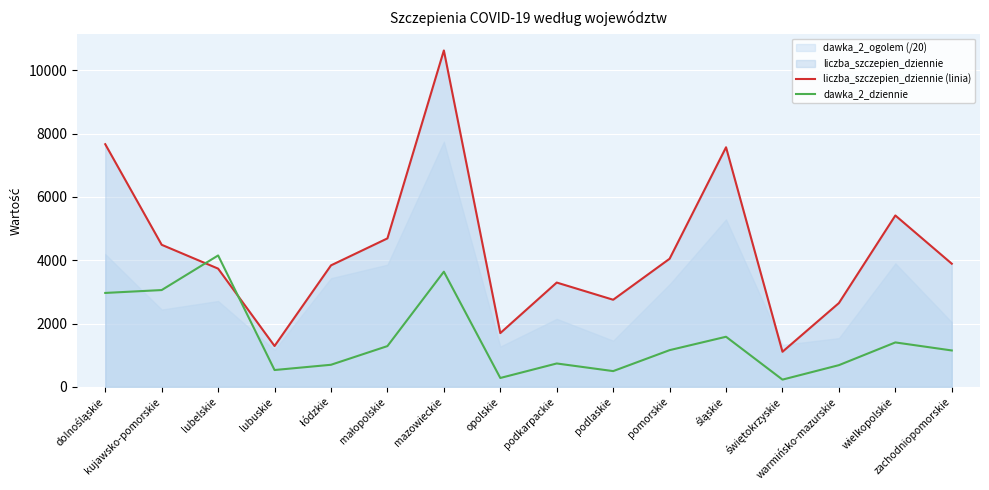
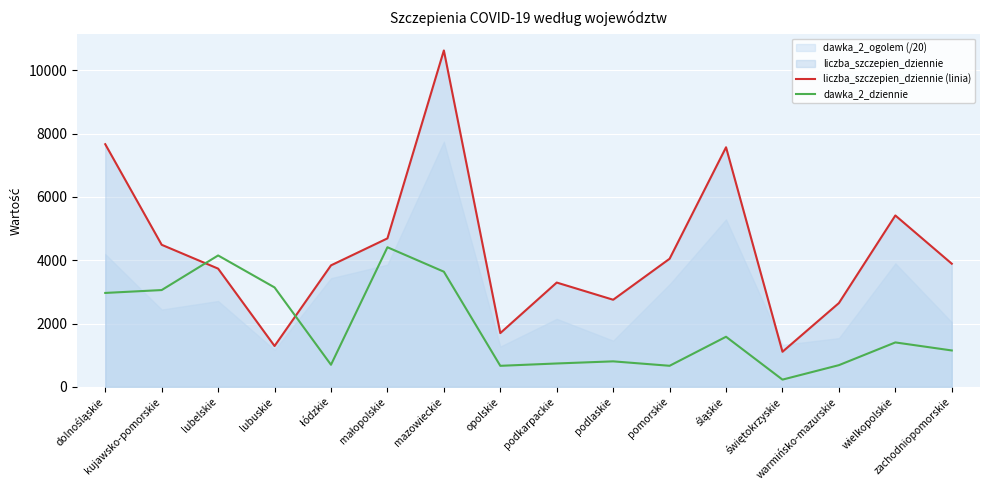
  {
    "dawka_2_dziennie": {
      "dolnośląskie": 3000,
      "kujawsko-pomorskie": 3100,
      "lubelskie": 4200,
-     "lubuskie": 500,
+     "lubuskie": 3100,
      "łódzkie": 700,
-     "małopolskie": 1300,
+     "małopolskie": 4400,
      "mazowieckie": 3600,
-     "opolskie": 300,
+     "opolskie": 700,
      "podkarpackie": 700,
-     "podlaskie": 500,
-     "pomorskie": 1200,
+     "podlaskie": 800,
+     "pomorskie": 700,
      "śląskie": 1600,
      "świętokrzyskie": 200,
      "warmińsko-mazurskie": 700,
      "wielkopolskie": 1400,
      "zachodniopomorskie": 1100
    }
  }
